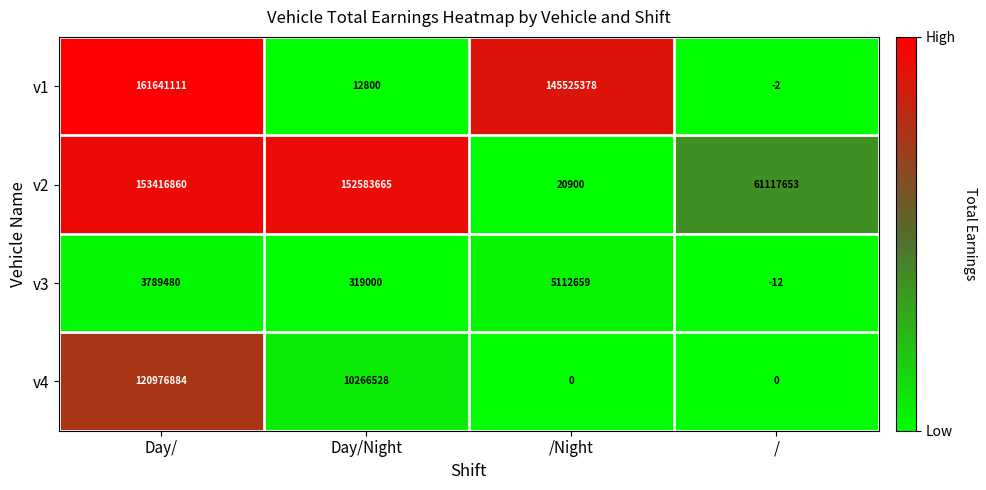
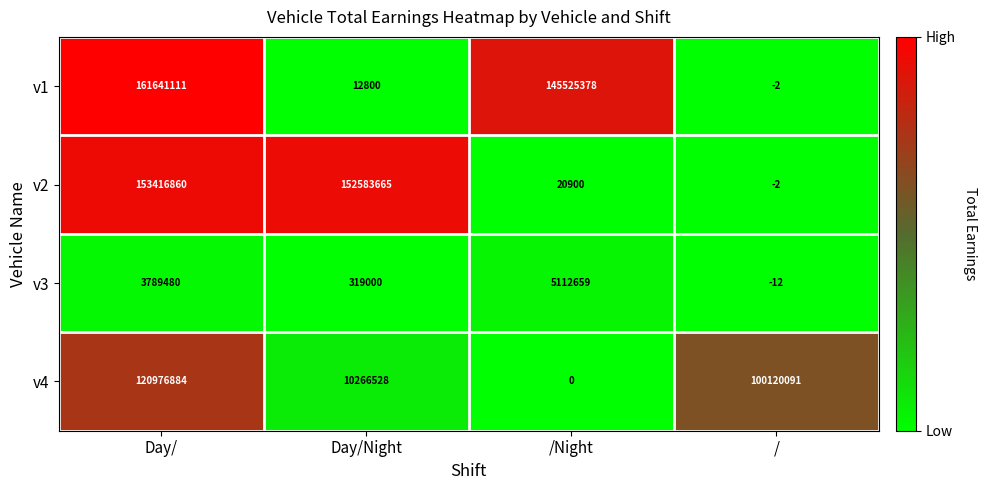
  {
    "v1": {
      "Day/": 161641111,
      "Day/Night": 12800,
      "/Night": 145525378,
      "/": -2
    },
    "v2": {
      "Day/": 153416860,
      "Day/Night": 152583665,
      "/Night": 20900,
-     "/": 61117653
+     "/": -2
    },
    "v3": {
      "Day/": 3789480,
      "Day/Night": 319000,
      "/Night": 5112659,
      "/": -12
    },
    "v4": {
      "Day/": 120976884,
      "Day/Night": 10266528,
      "/Night": 0,
-     "/": 0
+     "/": 100120091
    }
  }
